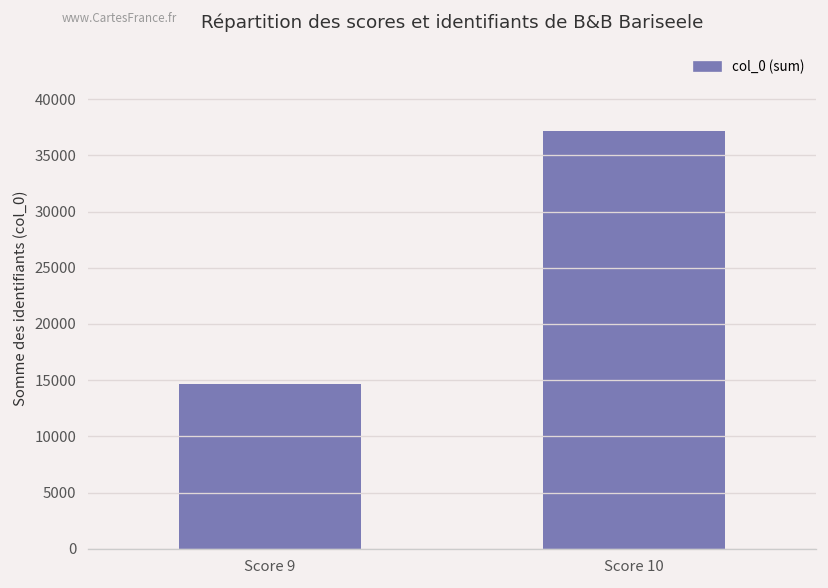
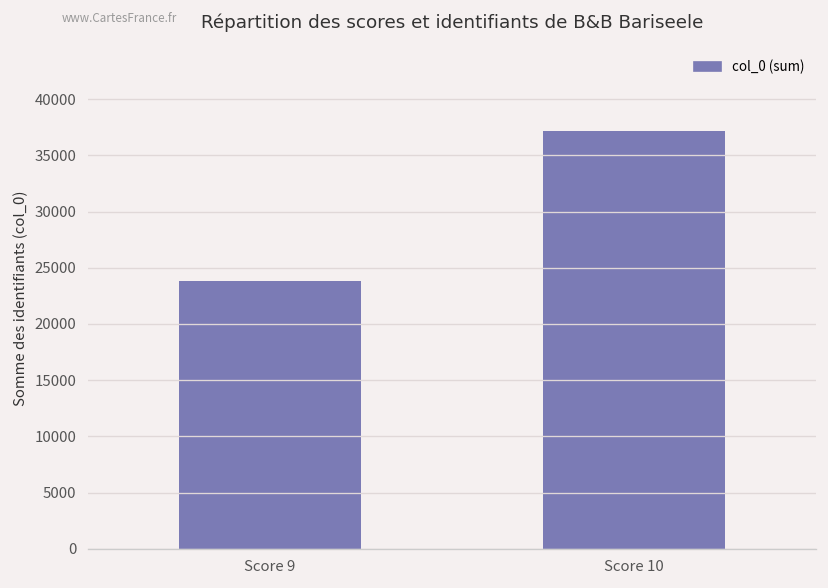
  {
-   "Score 9": 15000,
+   "Score 9": 24000,
    "Score 10": 37000
  }
